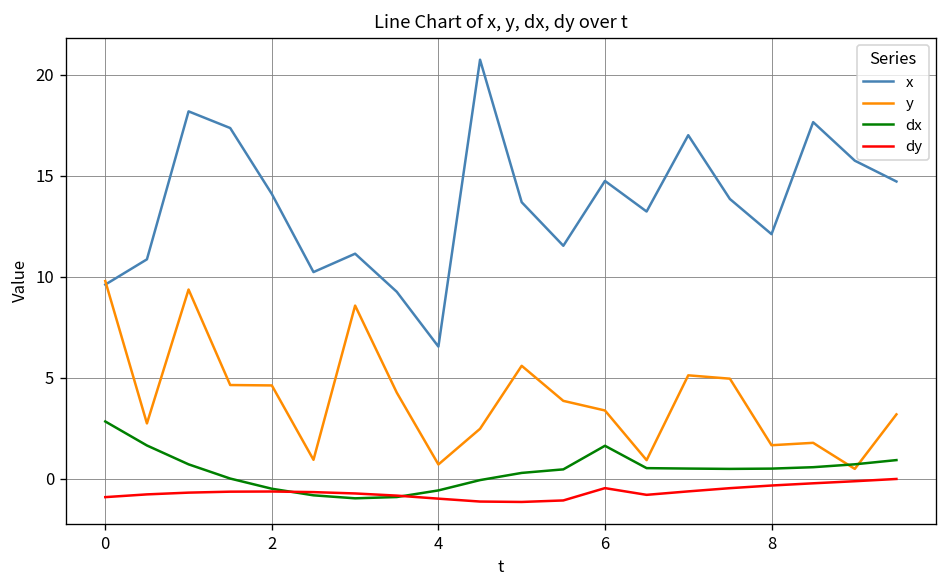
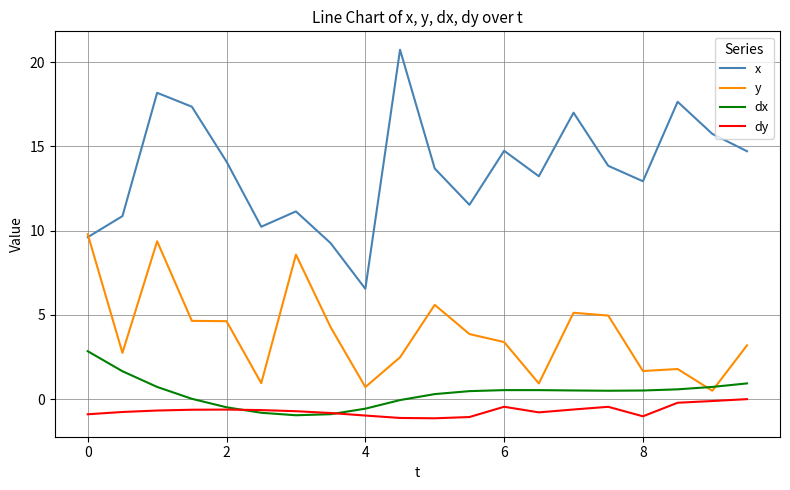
  {
    "x": {
      "0": 9.6,
      "2": 14.1,
      "4": 6.5,
      "6": 14.7,
-     "8": 12.1
+     "8": 12.9
    },
    "y": {
      "0": 9.8,
      "2": 4.6,
      "4": 0.7,
      "6": 3.4,
      "8": 1.7
    },
    "dx": {
      "0": 2.8,
      "4": -0.6,
-     "6": 1.6,
+     "6": 0.5,
      "8": 0.5
    },
    "dy": {
      "0": -0.9,
      "4": -1.0,
      "6": -0.5,
-     "8": -0.3
+     "8": -1.0
    }
  }
